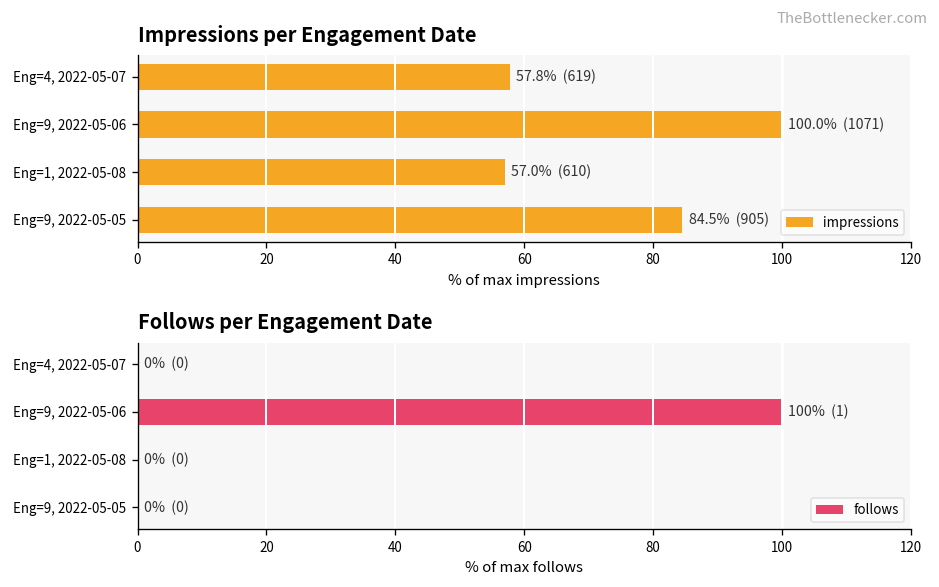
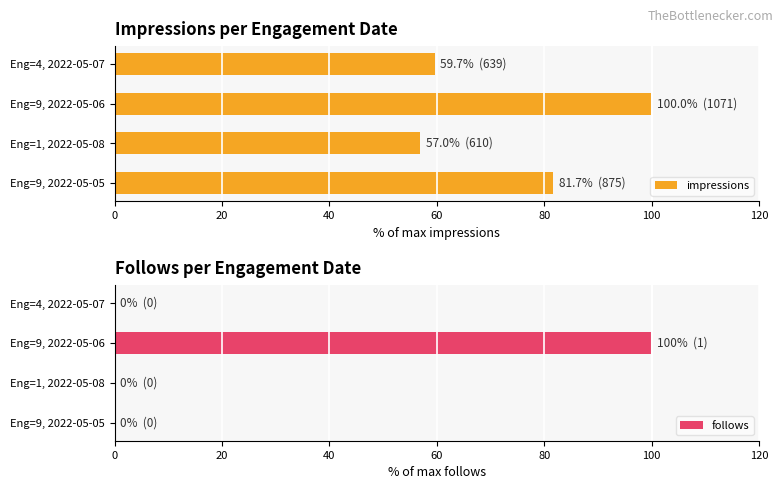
  {
    "Impressions per Engagement Date": {
-     "Eng=4, 2022-05-07": "57.8% (619)",
+     "Eng=4, 2022-05-07": "59.7% (639)",
      "Eng=9, 2022-05-06": "100.0%",
      "Eng=1, 2022-05-08": "57.0%",
-     "Eng=9, 2022-05-05": "84.5% (905)"
+     "Eng=9, 2022-05-05": "81.7% (875)"
    },
    "Follows per Engagement Date": {
      "Eng=4, 2022-05-07": "0%",
      "Eng=9, 2022-05-06": "100%",
      "Eng=1, 2022-05-08": "0%",
      "Eng=9, 2022-05-05": "0%"
    }
  }
